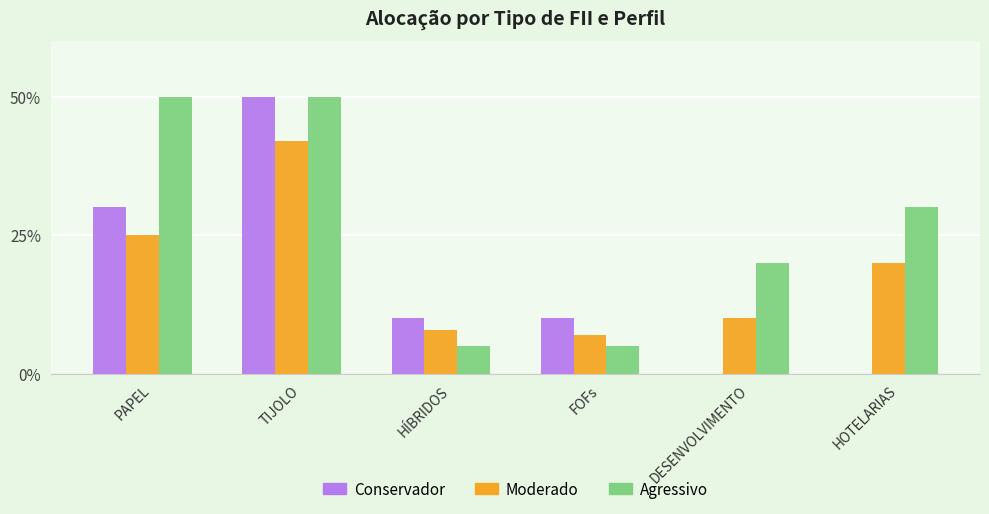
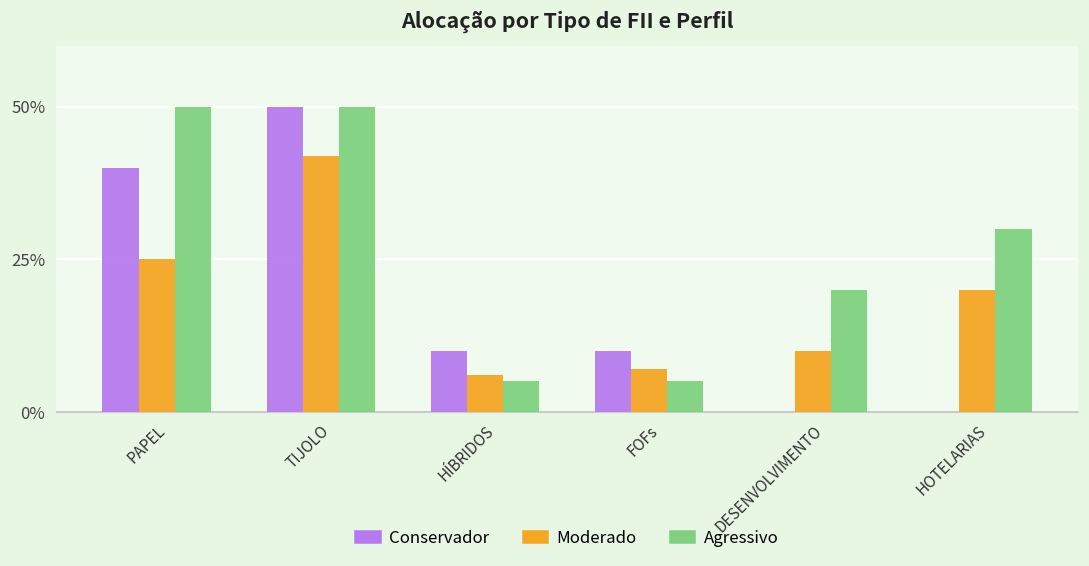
  {
    "Conservador": {
-     "PAPEL": "30%",
+     "PAPEL": "40%",
      "TIJOLO": "50%",
      "HÍBRIDOS": "10%",
      "FOFs": "10%",
      "DESENVOLVIMENTO": "0%",
      "HOTELARIAS": "0%"
    },
    "Moderado": {
      "PAPEL": "25%",
      "TIJOLO": "42%",
-     "HÍBRIDOS": "8%",
+     "HÍBRIDOS": "6%",
      "FOFs": "7%",
      "DESENVOLVIMENTO": "10%",
      "HOTELARIAS": "20%"
    },
    "Agressivo": {
      "PAPEL": "50%",
      "TIJOLO": "50%",
      "HÍBRIDOS": "5%",
      "FOFs": "5%",
      "DESENVOLVIMENTO": "20%",
      "HOTELARIAS": "30%"
    }
  }
